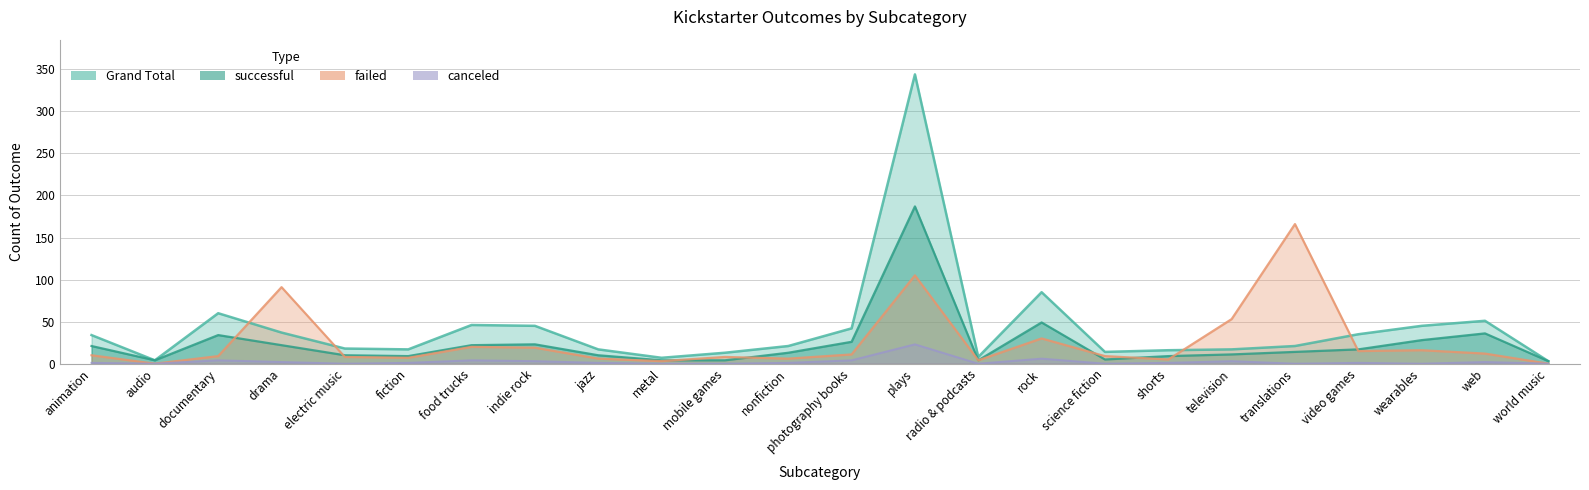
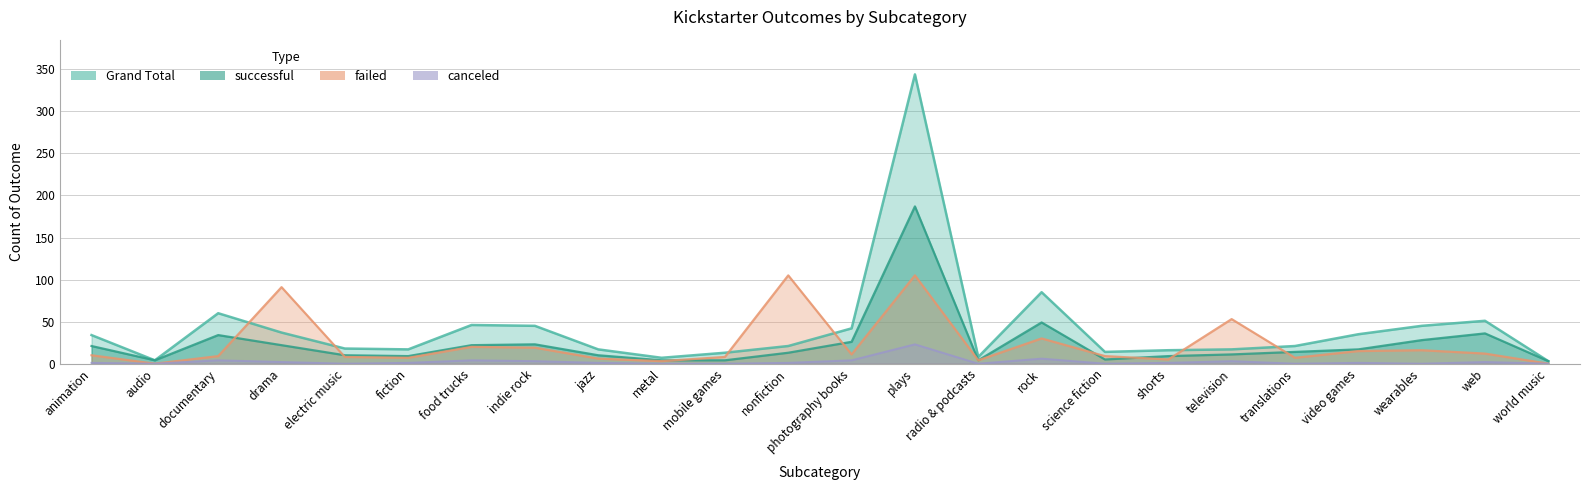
  {
    "failed": {
      "animation": 10,
      "documentary": 10,
      "drama": 90,
      "indie rock": 20,
      "jazz": 10,
      "mobile games": 10,
-     "nonfiction": 10,
+     "nonfiction": 110,
      "photography books": 10,
      "plays": 110,
      "rock": 30,
      "science fiction": 10,
      "shorts": 10,
      "television": 50,
-     "translations": 170,
+     "translations": 10,
      "wearables": 20,
      "web": 10
    }
  }
